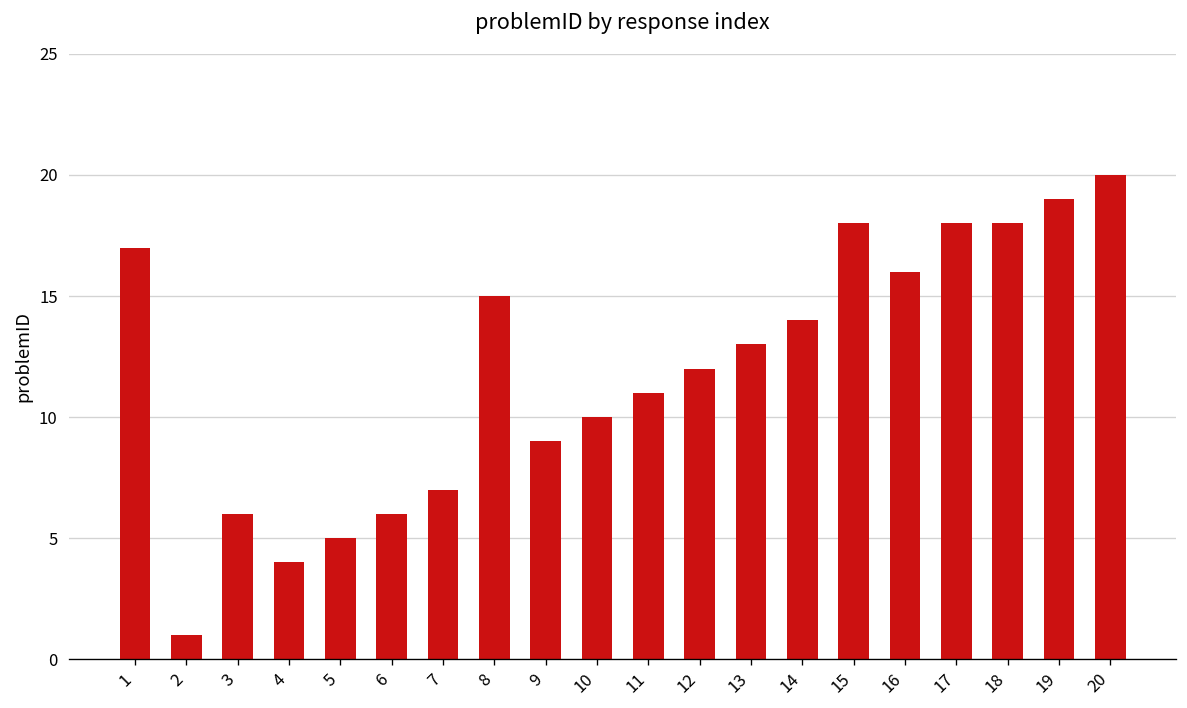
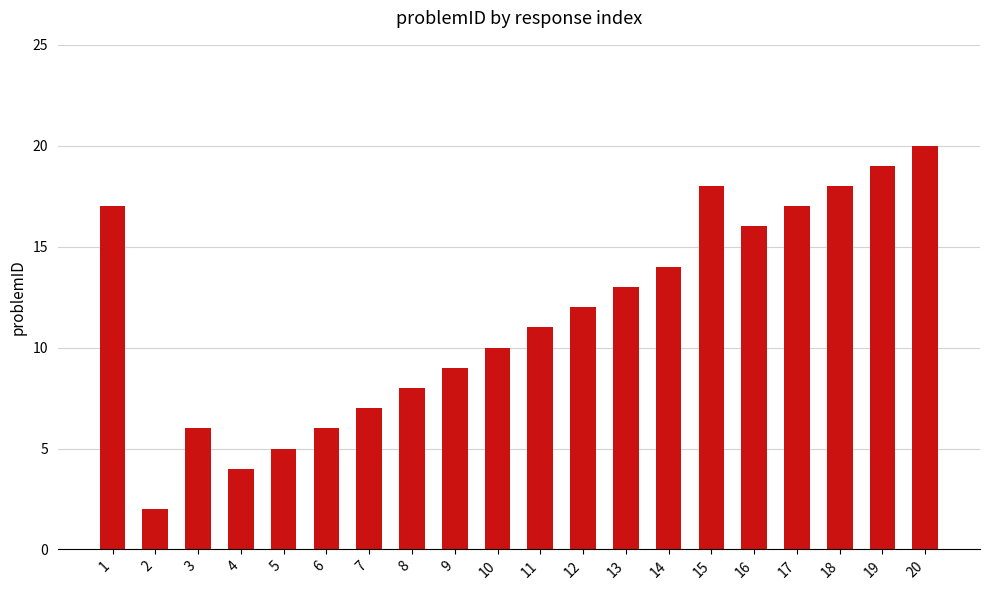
  {
    "1": 17,
-   "2": 1,
+   "2": 2,
    "3": 6,
    "4": 4,
    "5": 5,
    "6": 6,
    "7": 7,
-   "8": 15,
+   "8": 8,
    "9": 9,
    "10": 10,
    "11": 11,
    "12": 12,
    "13": 13,
    "14": 14,
    "15": 18,
    "16": 16,
-   "17": 18,
+   "17": 17,
    "18": 18,
    "19": 19,
    "20": 20
  }
